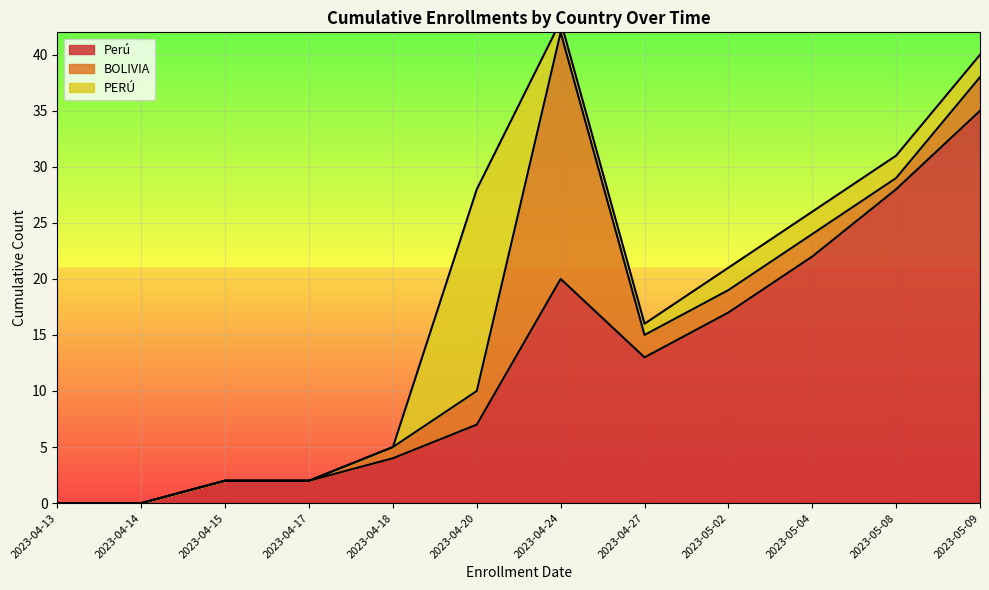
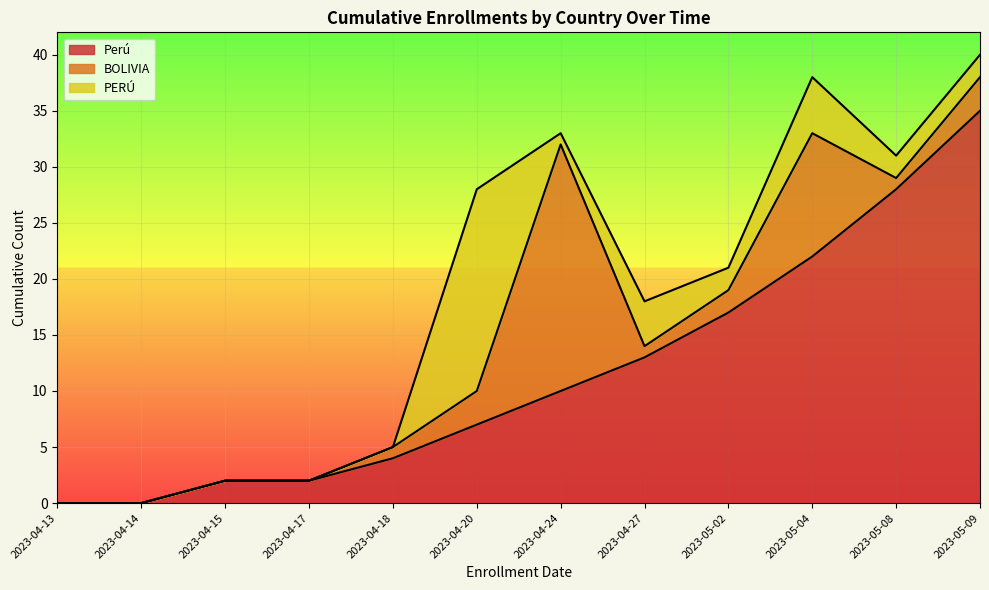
  {
    "Perú": {
      "2023-04-18": 4,
      "2023-04-20": 7,
-     "2023-04-24": 20,
+     "2023-04-24": 10,
      "2023-04-27": 13,
      "2023-05-02": 17,
      "2023-05-04": 22,
      "2023-05-08": 28,
      "2023-05-09": 35
    },
    "BOLIVIA": {
      "2023-04-20": 3,
      "2023-04-24": 22,
-     "2023-04-27": 2,
+     "2023-04-27": 1,
      "2023-05-02": 2,
-     "2023-05-04": 2,
+     "2023-05-04": 11,
      "2023-05-08": 1,
      "2023-05-09": 3
    },
    "PERÚ": {
      "2023-04-20": 18,
-     "2023-04-27": 1,
+     "2023-04-27": 4,
      "2023-05-02": 2,
-     "2023-05-04": 2,
+     "2023-05-04": 5,
      "2023-05-08": 2,
      "2023-05-09": 2
    }
  }
